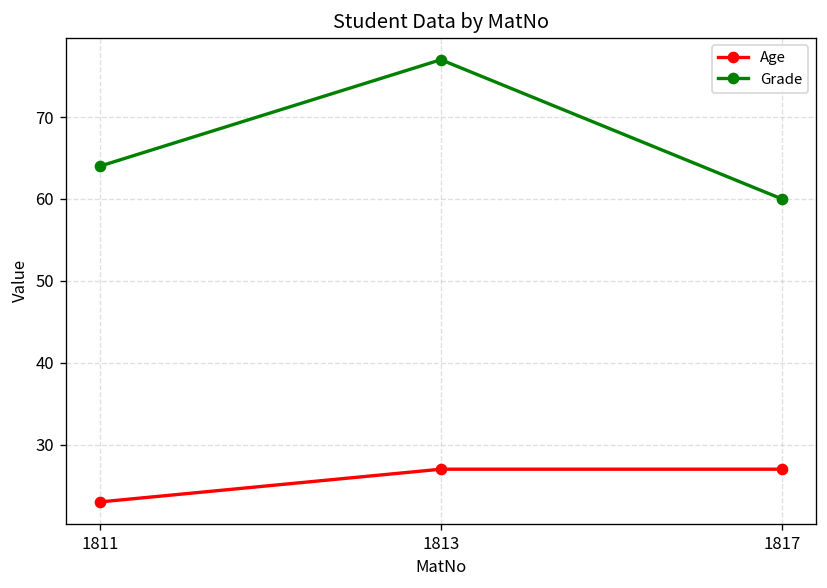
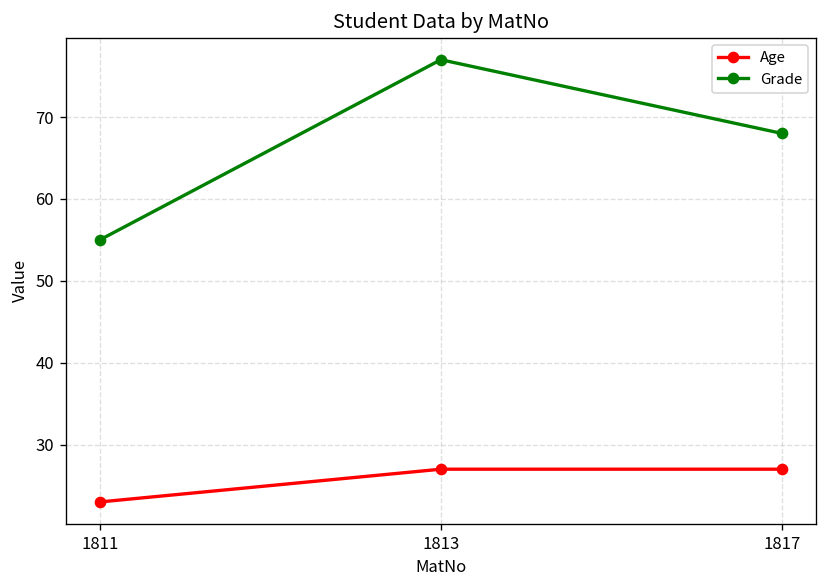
  {
    "Age": {
      "1811": 23,
      "1813": 27,
      "1817": 27
    },
    "Grade": {
-     "1811": 64,
+     "1811": 55,
      "1813": 77,
-     "1817": 60
+     "1817": 68
    }
  }
